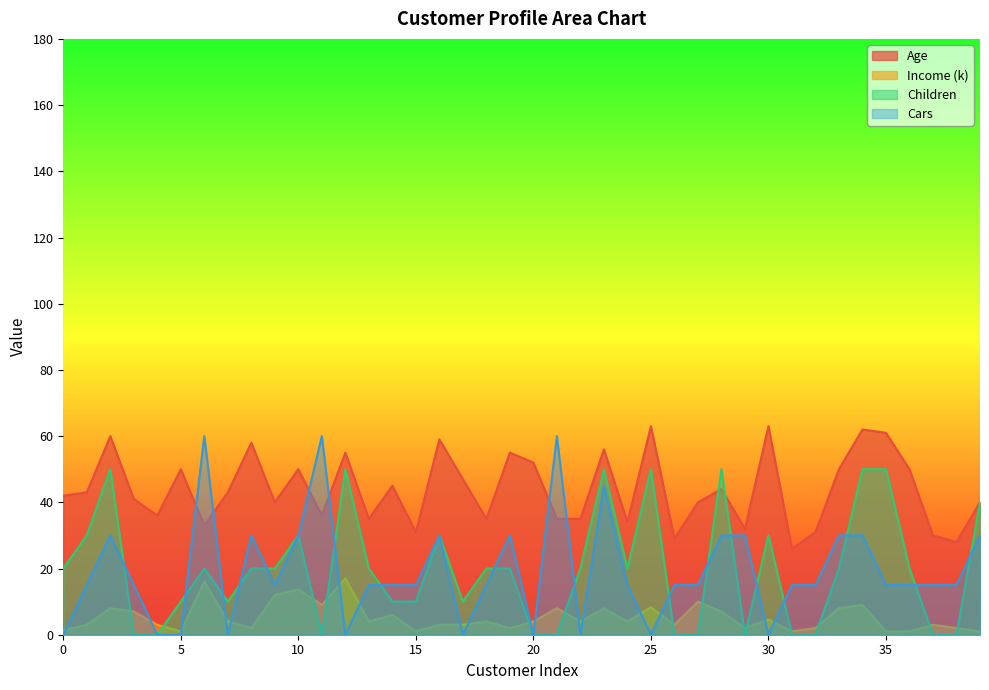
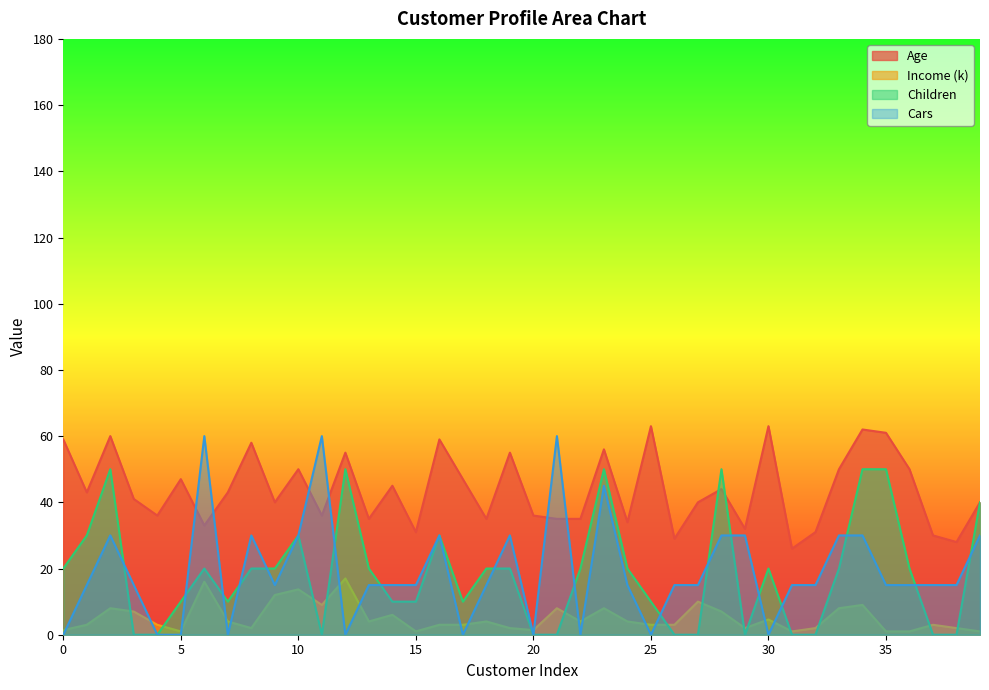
  {
    "Age": {
-     "0": 42,
-     "5": 50,
+     "0": 59,
+     "5": 47,
      "10": 50,
      "15": 31,
-     "20": 52,
+     "20": 36,
      "25": 63,
      "30": 63,
      "35": 61
    },
    "Income (k)": {
      "0": 1,
      "5": 1,
      "10": 14,
      "15": 1,
-     "20": 4,
-     "25": 8,
+     "20": 1,
+     "25": 3,
      "30": 5,
      "35": 1
    },
    "Children": {
      "0": 20,
      "5": 10,
      "15": 10,
-     "25": 50,
-     "30": 30,
+     "25": 10,
+     "30": 20,
      "35": 50
    },
    "Cars": {
      "0": 0,
      "5": 0,
      "15": 15,
      "25": 0,
      "30": 0,
      "35": 15
    }
  }
